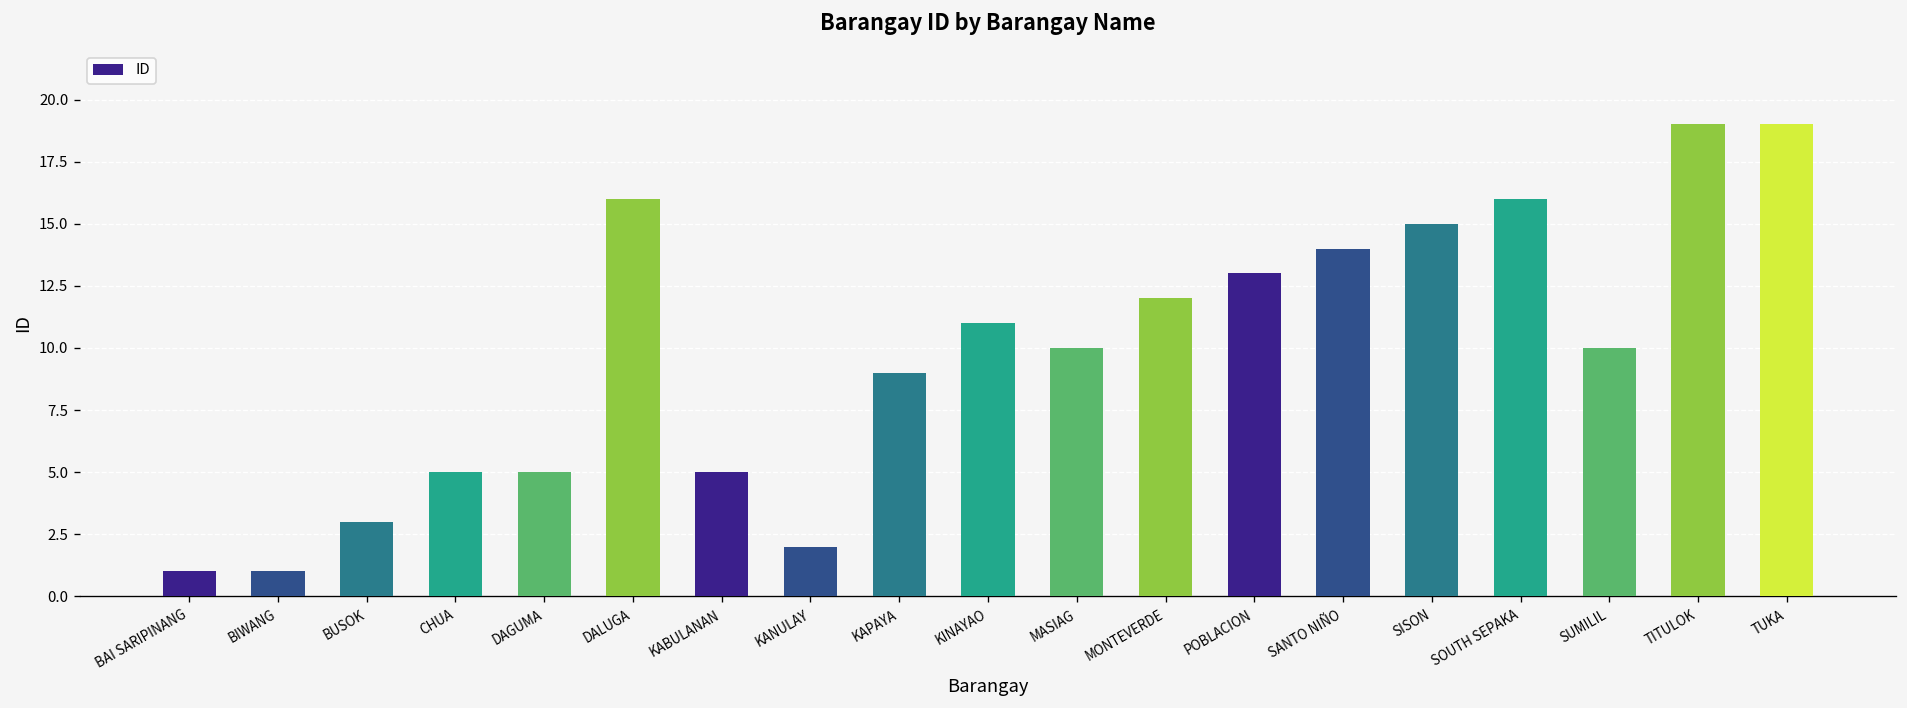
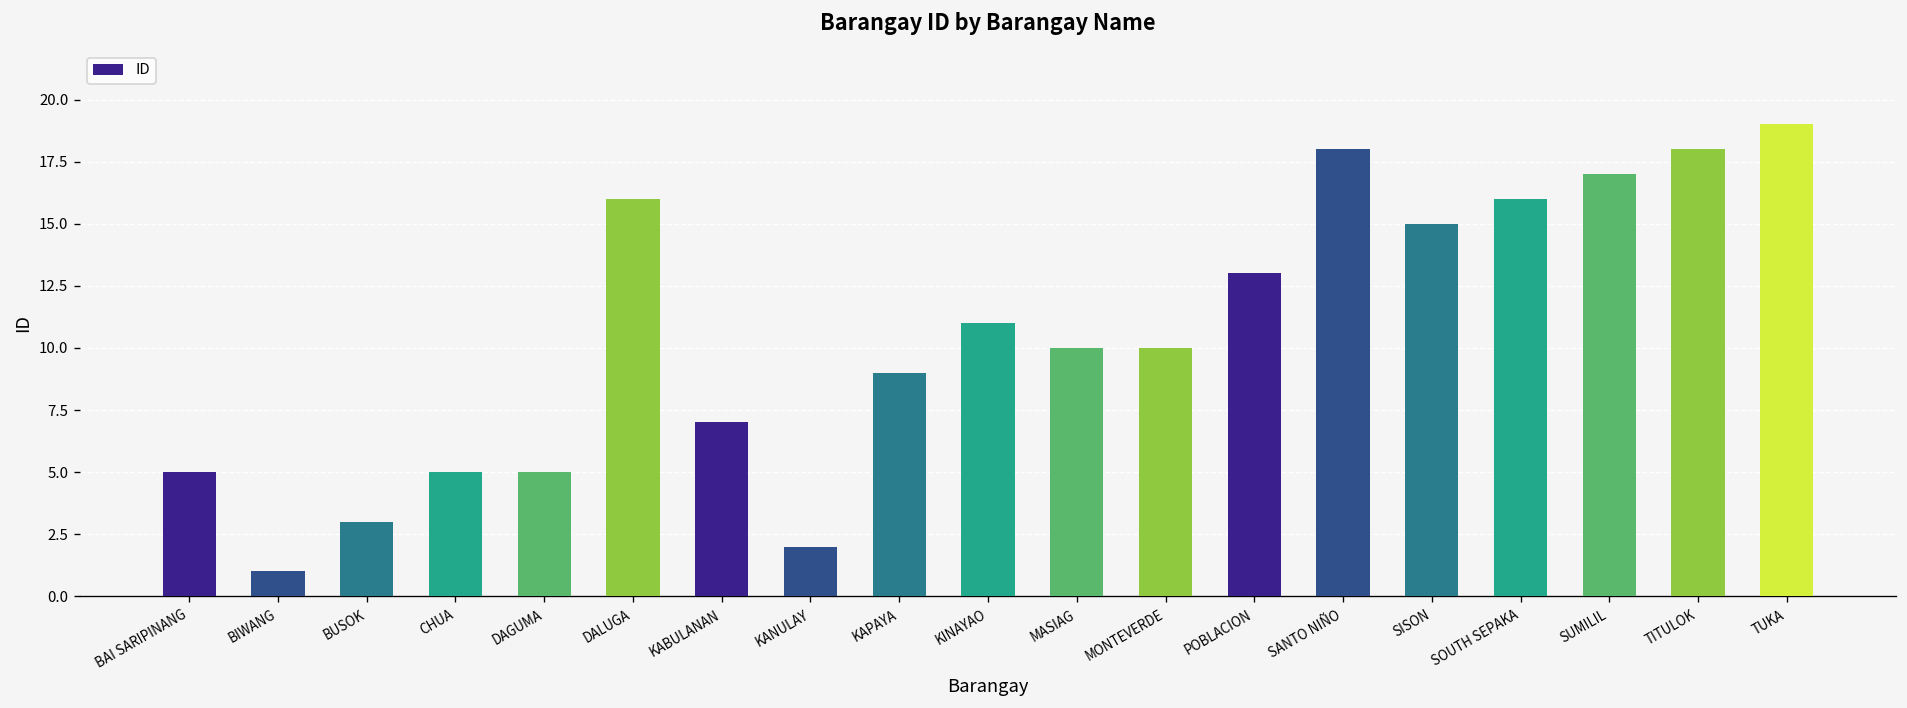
  {
-   "BAI SARIPINANG": 1,
+   "BAI SARIPINANG": 5,
    "BIWANG": 1,
    "BUSOK": 3,
    "CHUA": 5,
    "DAGUMA": 5,
    "DALUGA": 16,
-   "KABULANAN": 5,
+   "KABULANAN": 7,
    "KANULAY": 2,
    "KAPAYA": 9,
    "KINAYAO": 11,
    "MASIAG": 10,
-   "MONTEVERDE": 12,
+   "MONTEVERDE": 10,
    "POBLACION": 13,
-   "SANTO NIÑO": 14,
+   "SANTO NIÑO": 18,
    "SISON": 15,
    "SOUTH SEPAKA": 16,
-   "SUMILIL": 10,
-   "TITULOK": 19,
+   "SUMILIL": 17,
+   "TITULOK": 18,
    "TUKA": 19
  }
